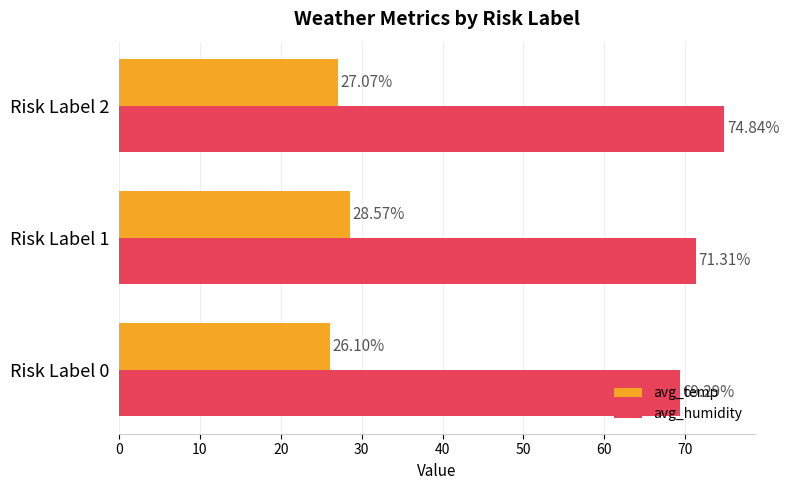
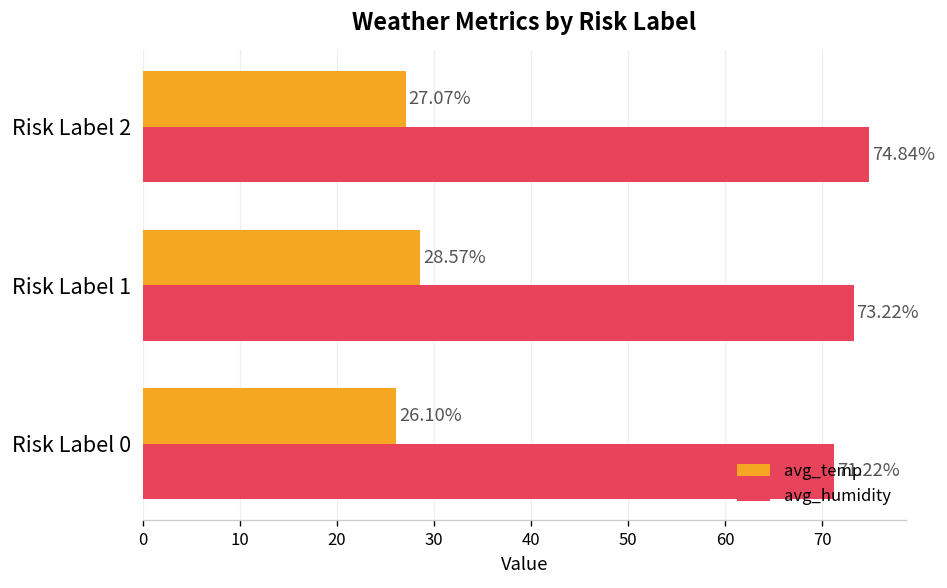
  {
    "avg_temp": {
      "Risk Label 2": "27.07%",
      "Risk Label 1": "28.57%",
      "Risk Label 0": "26.10%"
    },
    "avg_humidity": {
      "Risk Label 2": "74.84%",
-     "Risk Label 1": "71.31%",
-     "Risk Label 0": "69.29%"
+     "Risk Label 1": "73.22%",
+     "Risk Label 0": "71.22%"
    }
  }
